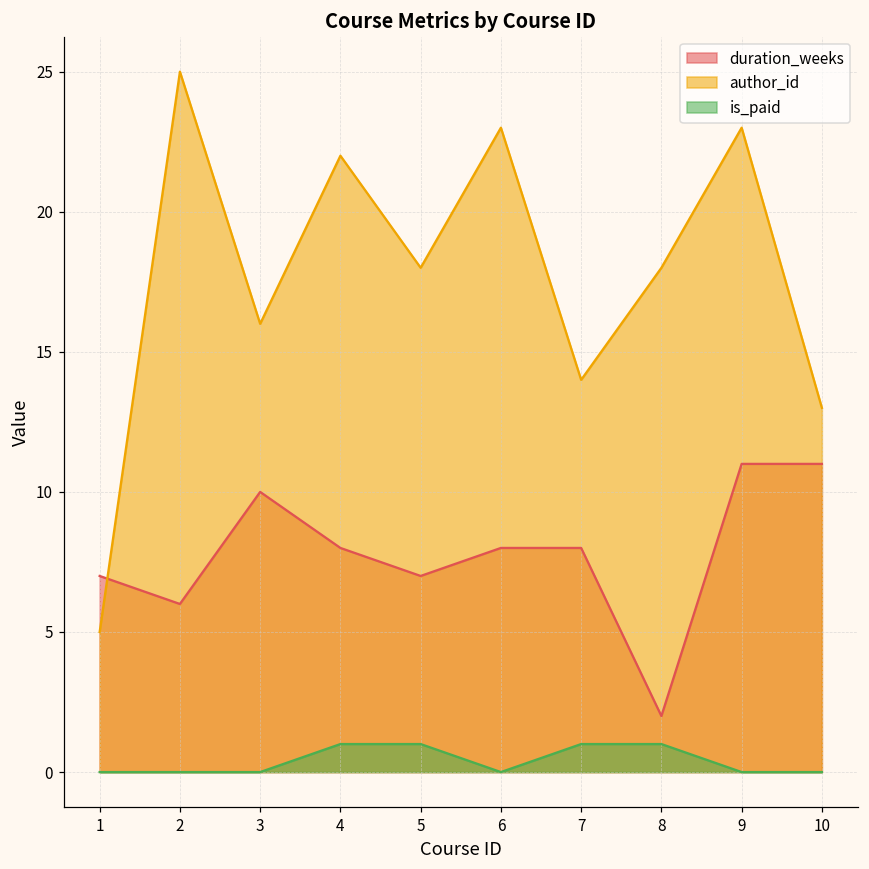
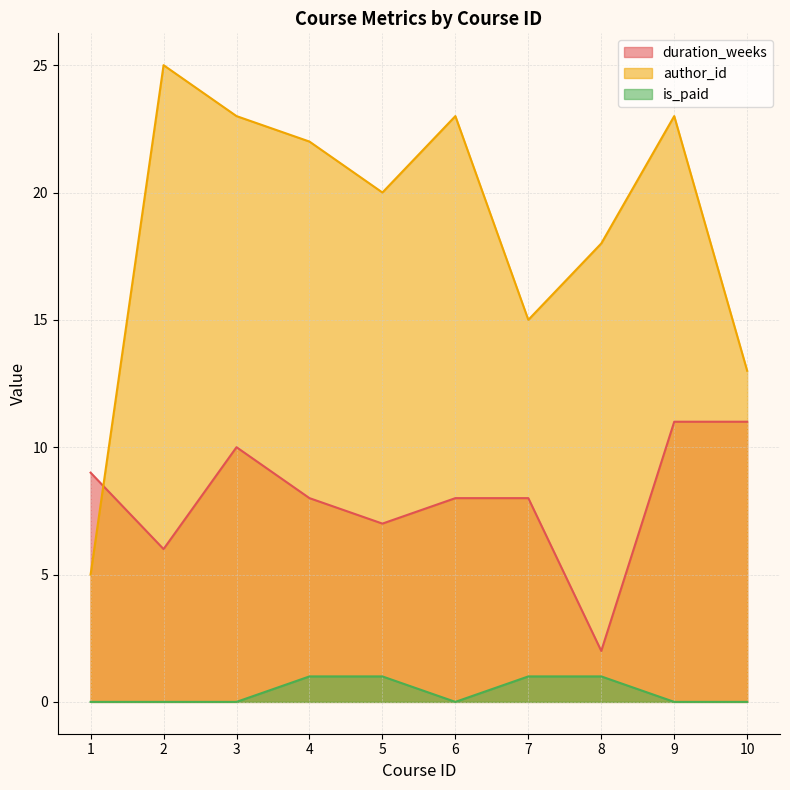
  {
    "duration_weeks": {
-     "1": 7,
+     "1": 9,
      "2": 6,
      "3": 10,
      "4": 8,
      "5": 7,
      "6": 8,
      "7": 8,
      "8": 2,
      "9": 11,
      "10": 11
    },
    "author_id": {
      "1": 5,
      "2": 25,
-     "3": 16,
+     "3": 23,
      "4": 22,
-     "5": 18,
+     "5": 20,
      "6": 23,
-     "7": 14,
+     "7": 15,
      "8": 18,
      "9": 23,
      "10": 13
    },
    "is_paid": {
      "1": 0,
      "2": 0,
      "3": 0,
      "4": 1,
      "5": 1,
      "6": 0,
      "7": 1,
      "8": 1,
      "9": 0,
      "10": 0
    }
  }
